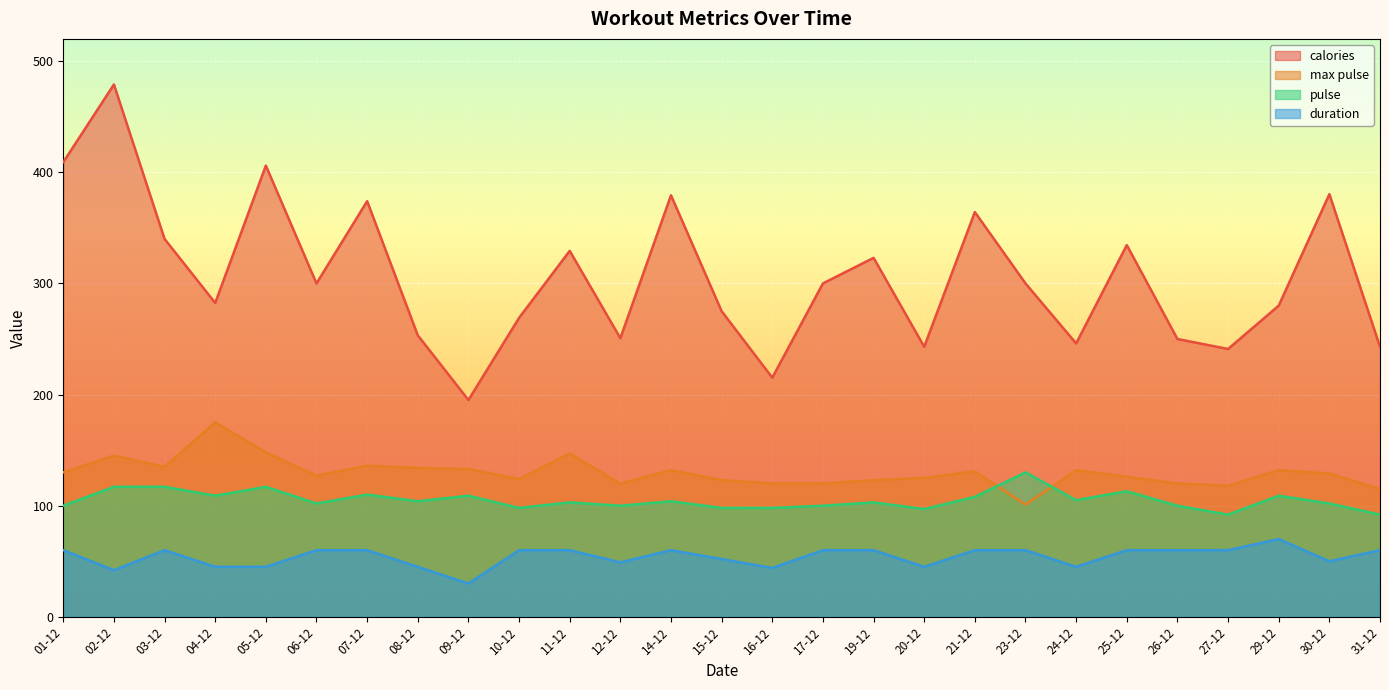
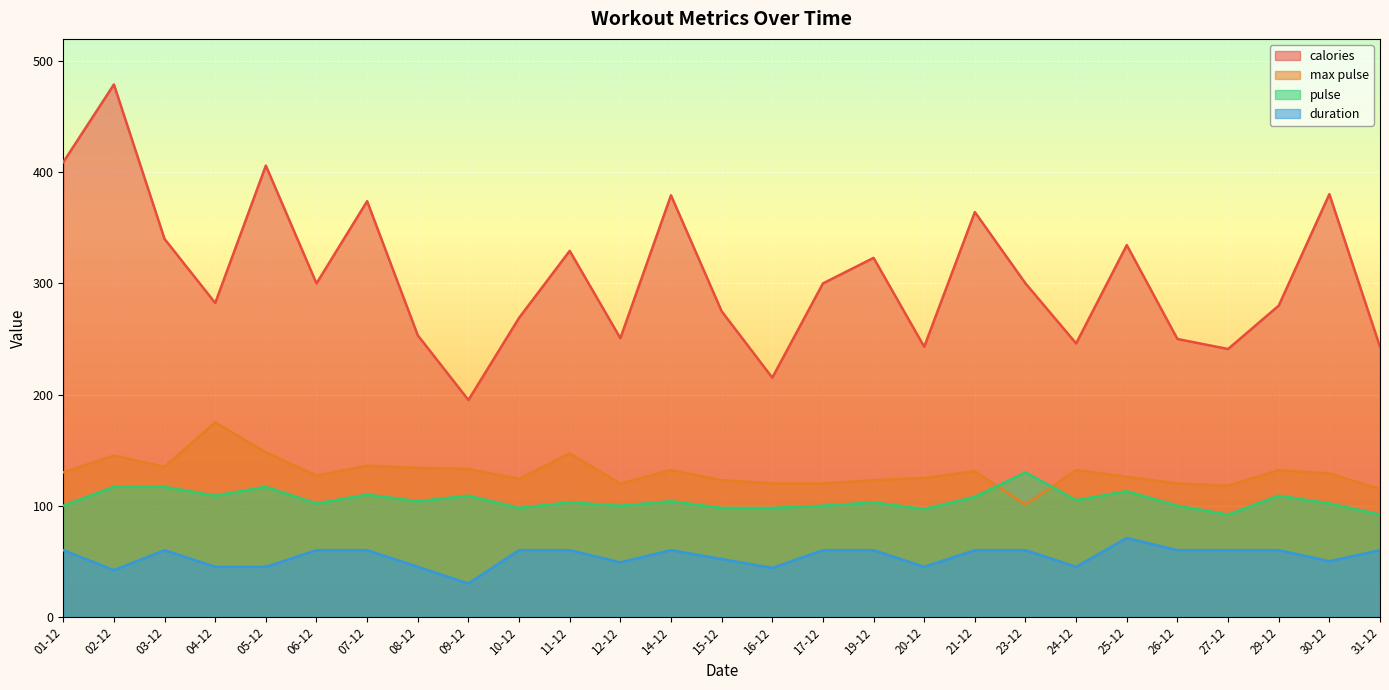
  {
    "pulse": {
      "01-12": 100,
      "02-12": 117,
      "03-12": 117,
      "04-12": 109,
      "05-12": 117,
      "06-12": 102,
      "07-12": 110,
      "08-12": 104,
      "09-12": 109,
      "10-12": 98,
      "11-12": 103,
      "12-12": 100,
      "14-12": 104,
      "15-12": 98,
      "16-12": 98,
      "17-12": 100,
      "19-12": 103,
      "20-12": 97,
      "21-12": 108,
      "23-12": 130,
      "24-12": 105,
      "25-12": 113,
      "26-12": 100,
      "27-12": 92,
      "29-12": 109,
      "30-12": 102,
      "31-12": 92
    },
    "duration": {
      "01-12": 60,
      "02-12": 42,
      "03-12": 60,
      "04-12": 45,
      "05-12": 45,
      "06-12": 60,
      "07-12": 60,
      "08-12": 45,
      "09-12": 30,
      "10-12": 60,
      "11-12": 60,
      "12-12": 49,
      "14-12": 60,
      "15-12": 52,
      "16-12": 44,
      "17-12": 60,
      "19-12": 60,
      "20-12": 45,
      "21-12": 60,
      "23-12": 60,
      "24-12": 45,
-     "25-12": 60,
+     "25-12": 71,
      "26-12": 60,
      "27-12": 60,
-     "29-12": 70,
+     "29-12": 60,
      "30-12": 50,
      "31-12": 60
    }
  }
